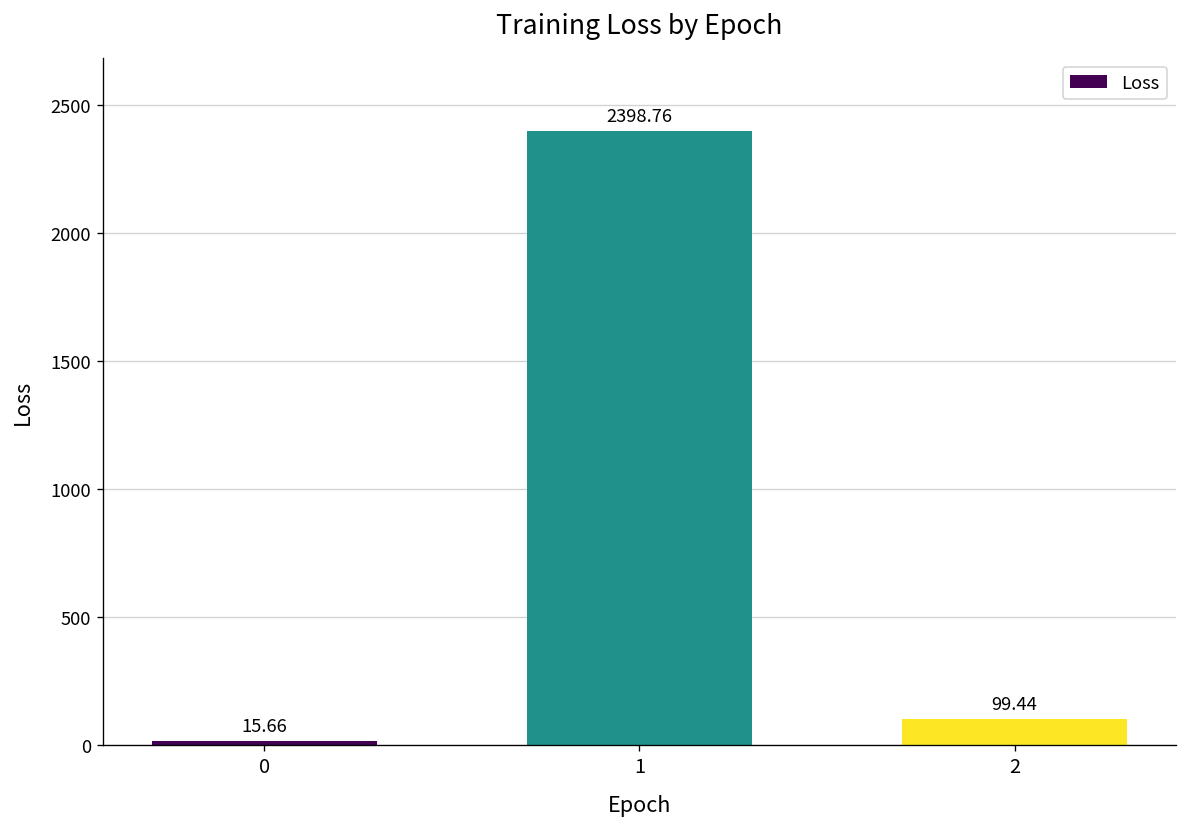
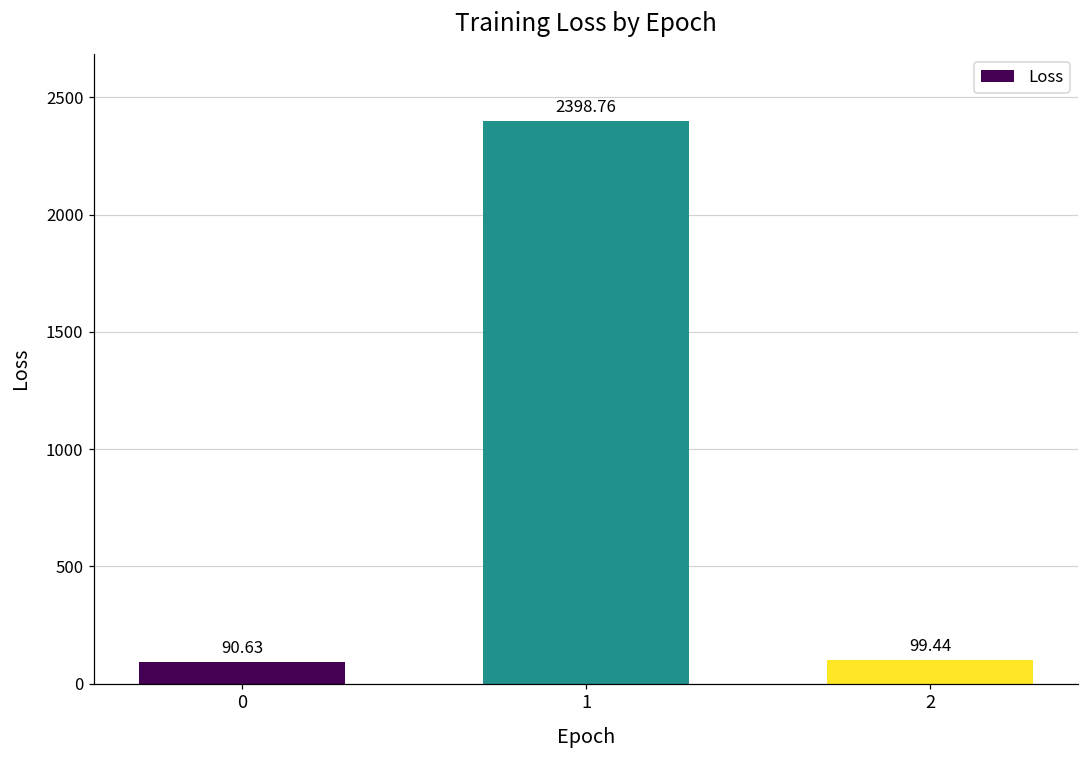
  {
-   "0": 15.66,
+   "0": 90.63,
    "1": 2398.76,
    "2": 99.44
  }
